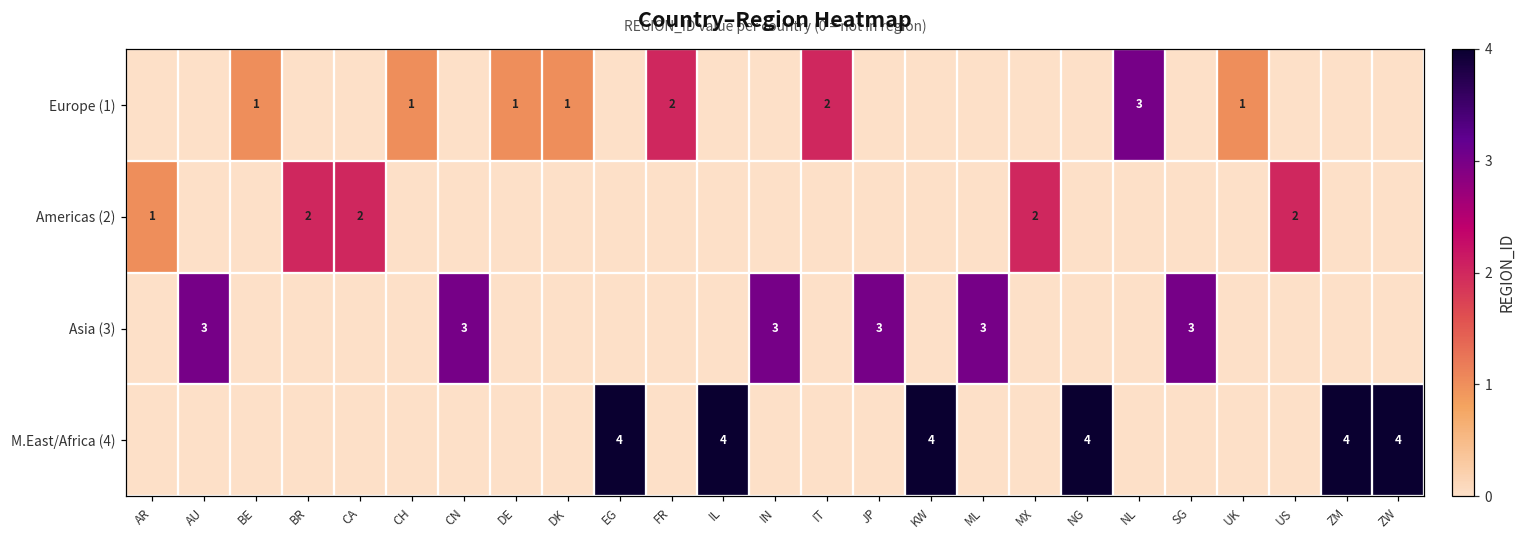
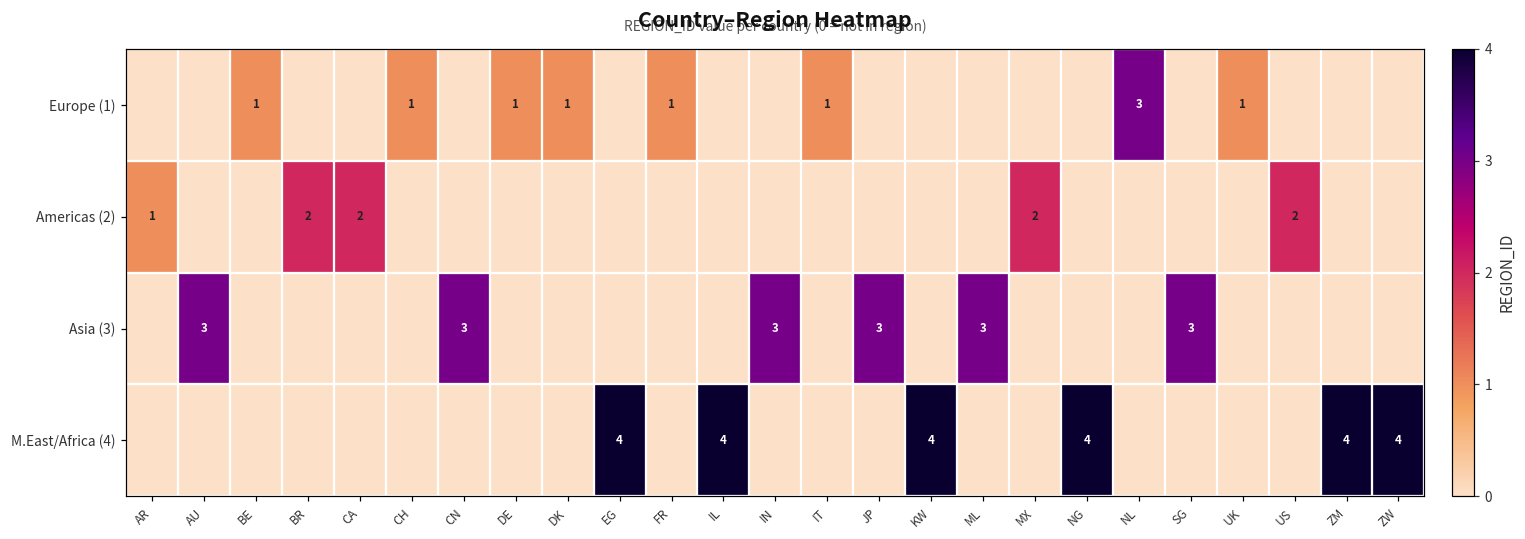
  {
    "Europe (1)": {
      "BE": 1,
      "CH": 1,
      "DE": 1,
      "DK": 1,
-     "FR": 2,
-     "IT": 2,
+     "FR": 1,
+     "IT": 1,
      "NL": 3,
      "UK": 1
    },
    "Americas (2)": {
      "AR": 1,
      "BR": 2,
      "CA": 2,
      "MX": 2,
      "US": 2
    },
    "Asia (3)": {
      "AU": 3,
      "CN": 3,
      "IN": 3,
      "JP": 3,
      "ML": 3,
      "SG": 3
    },
    "M.East/Africa (4)": {
      "EG": 4,
      "IL": 4,
      "KW": 4,
      "NG": 4,
      "ZM": 4,
      "ZW": 4
    }
  }
